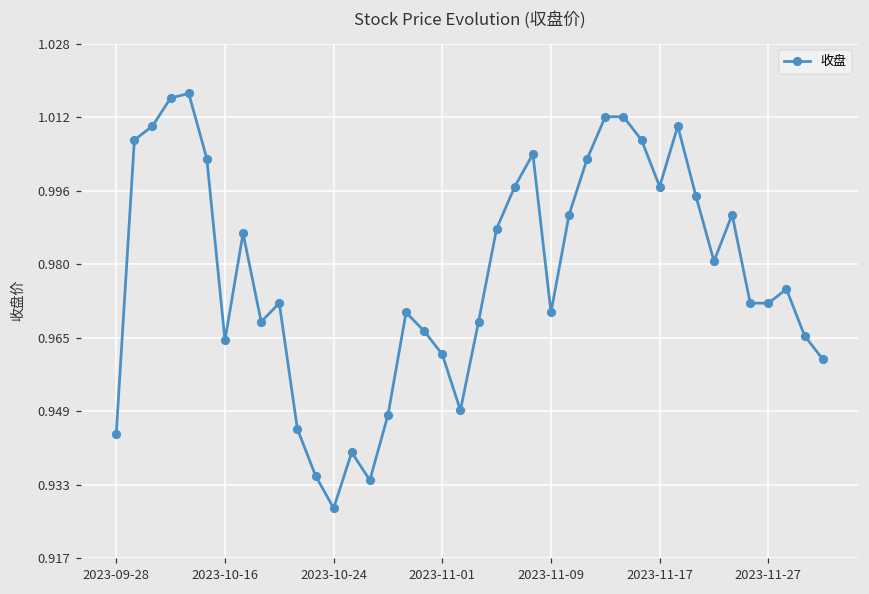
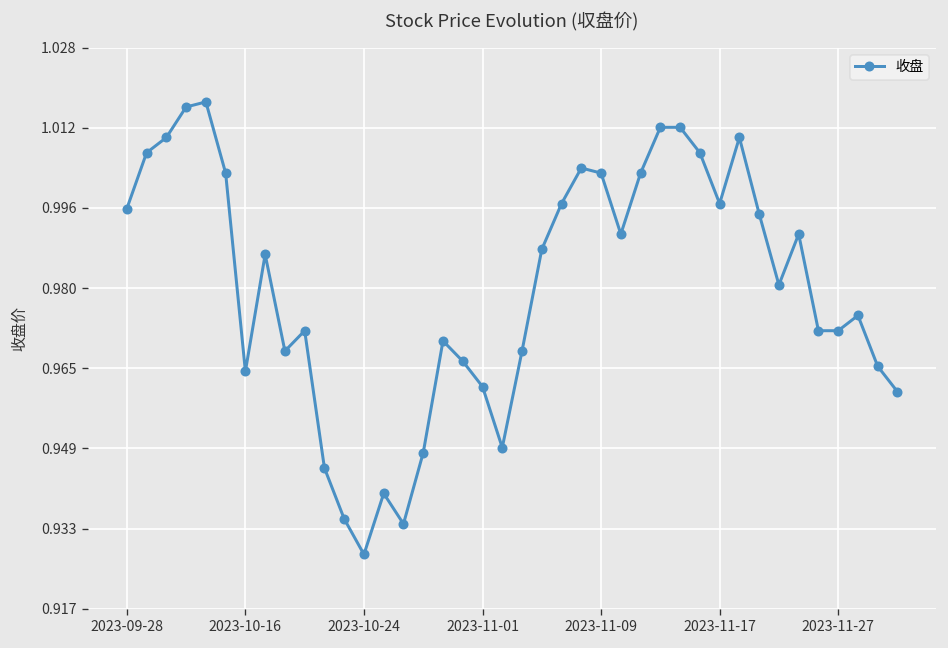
  {
-   "2023-09-28": 0.944,
+   "2023-09-28": 0.996,
    "2023-10-16": 0.964,
    "2023-10-24": 0.928,
    "2023-11-01": 0.961,
-   "2023-11-09": 0.970,
+   "2023-11-09": 1.003,
    "2023-11-17": 0.997,
    "2023-11-27": 0.972
  }
